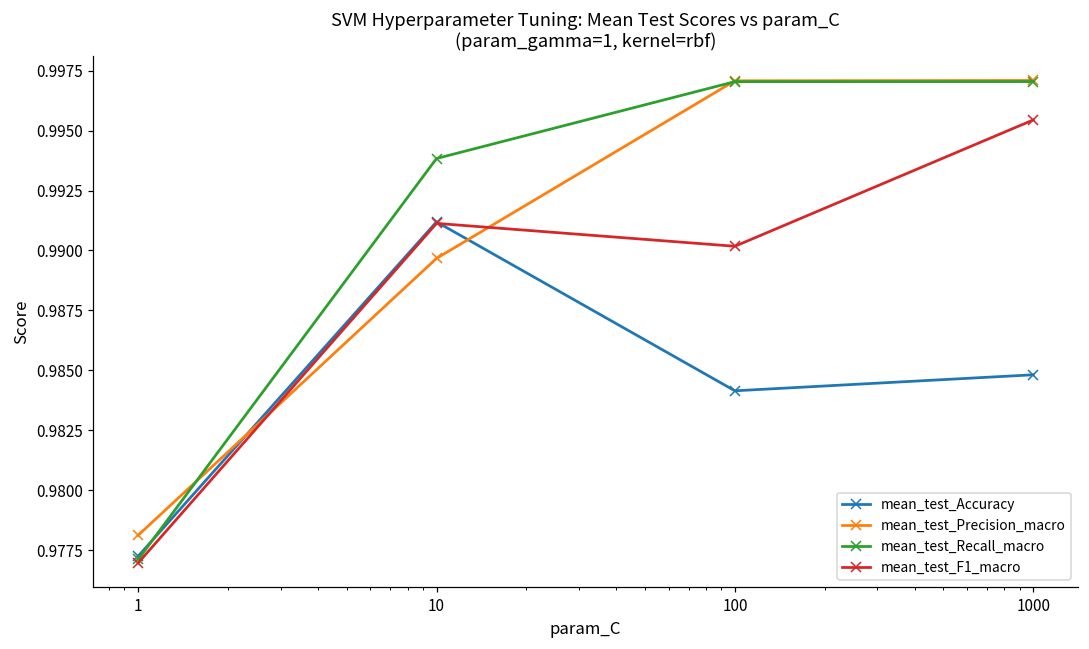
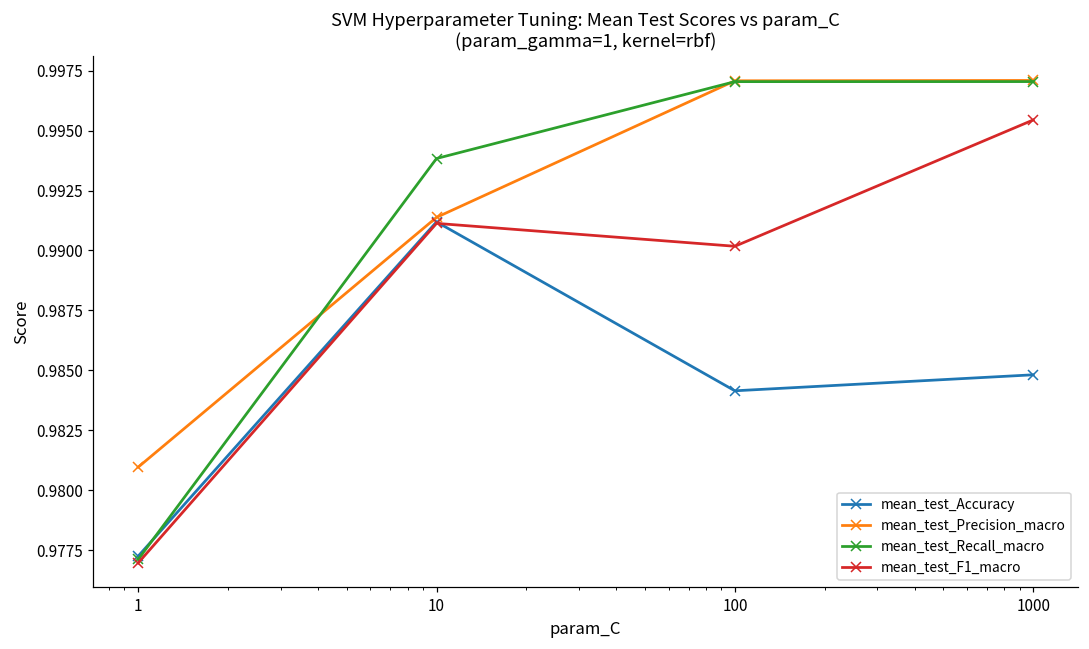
  {
    "mean_test_Accuracy": {
      "1": 0.9772,
      "100": 0.9841,
      "1000": 0.9848
    },
    "mean_test_Precision_macro": {
-     "1": 0.9781,
-     "10": 0.9897
+     "1": 0.9810,
+     "10": 0.9914
    },
    "mean_test_Recall_macro": {
      "1": 0.9771,
      "10": 0.9938
    },
    "mean_test_F1_macro": {
      "1": 0.9770,
      "100": 0.9902,
      "1000": 0.9954
    }
  }
